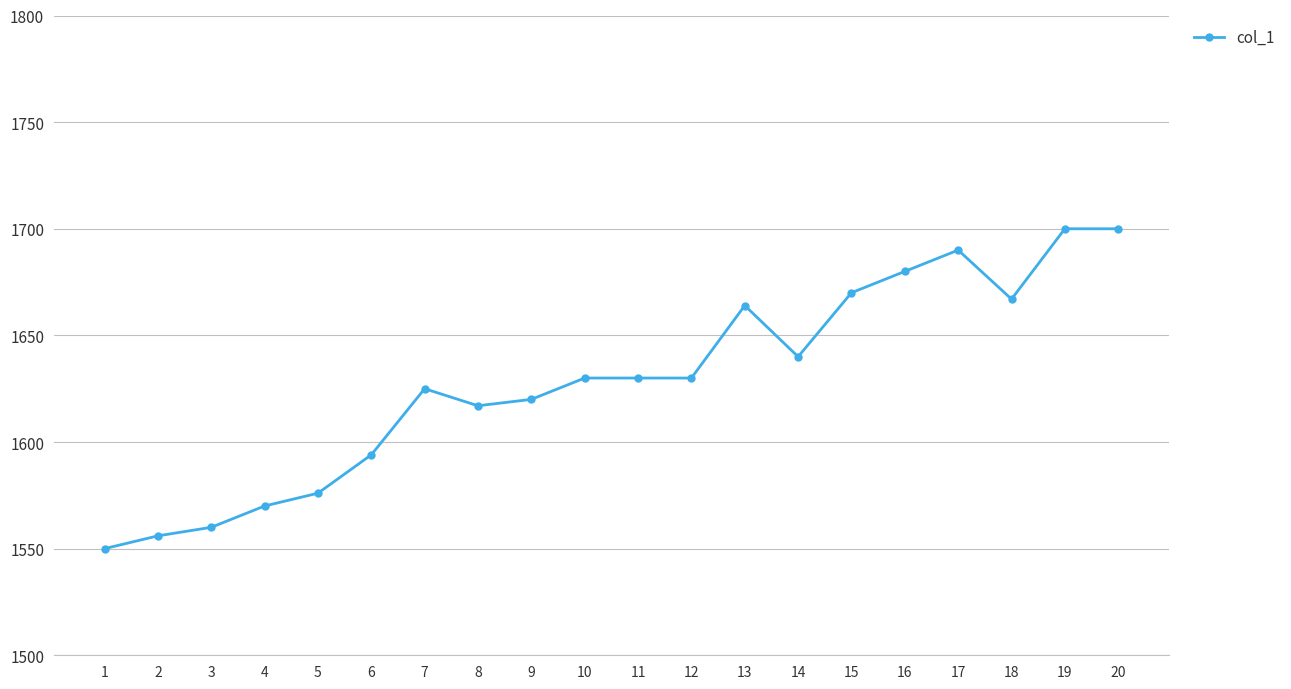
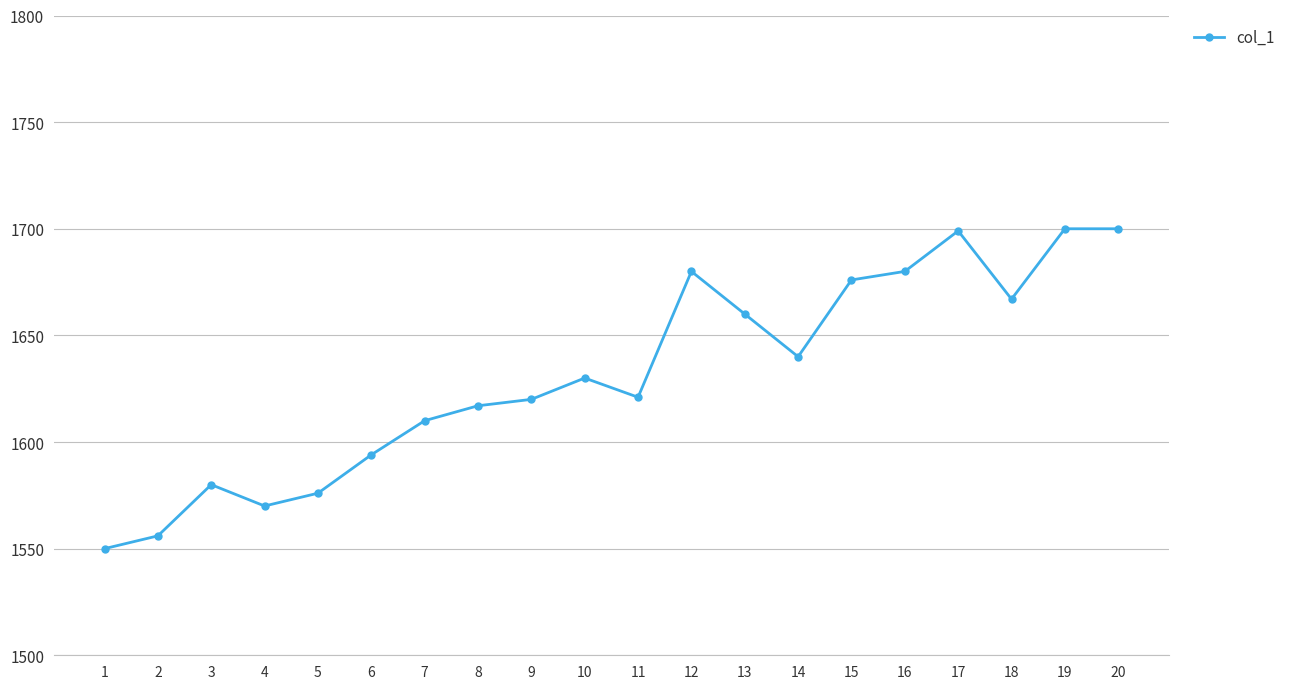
  {
    "1": 1550,
    "2": 1556,
-   "3": 1560,
+   "3": 1580,
    "4": 1570,
    "5": 1576,
    "6": 1594,
-   "7": 1625,
+   "7": 1610,
    "8": 1617,
    "9": 1620,
    "10": 1630,
-   "11": 1630,
-   "12": 1630,
-   "13": 1664,
+   "11": 1621,
+   "12": 1680,
+   "13": 1660,
    "14": 1640,
-   "15": 1670,
+   "15": 1676,
    "16": 1680,
-   "17": 1690,
+   "17": 1699,
    "18": 1667,
    "19": 1700,
    "20": 1700
  }
